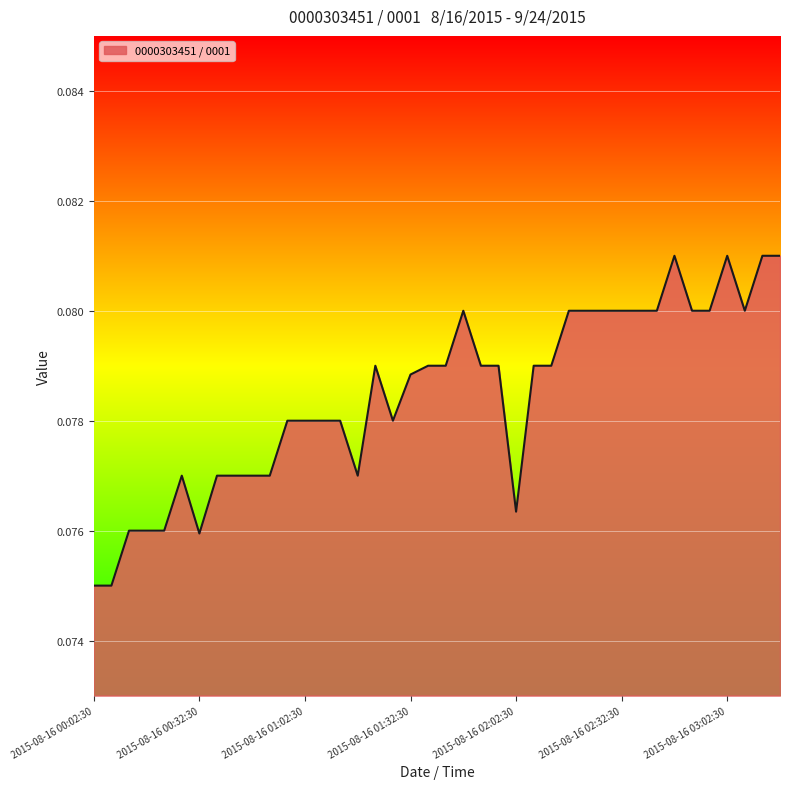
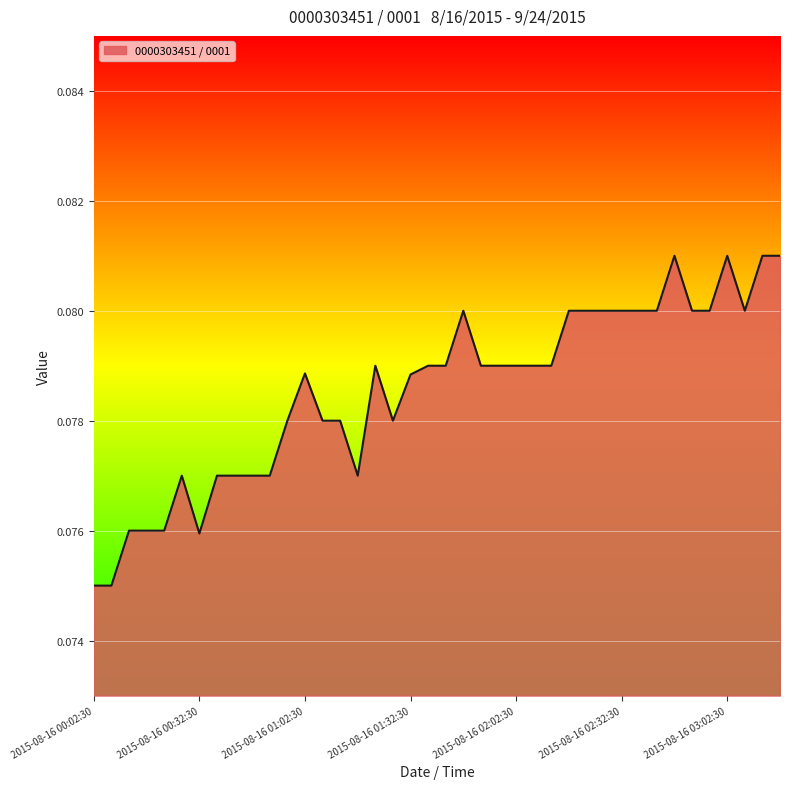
  {
    "2015-08-16 00:02:30": 0.0750,
    "2015-08-16 00:32:30": 0.0759,
-   "2015-08-16 01:02:30": 0.0780,
+   "2015-08-16 01:02:30": 0.0789,
    "2015-08-16 01:32:30": 0.0788,
-   "2015-08-16 02:02:30": 0.0763,
+   "2015-08-16 02:02:30": 0.0790,
    "2015-08-16 02:32:30": 0.0800,
    "2015-08-16 03:02:30": 0.0810
  }
